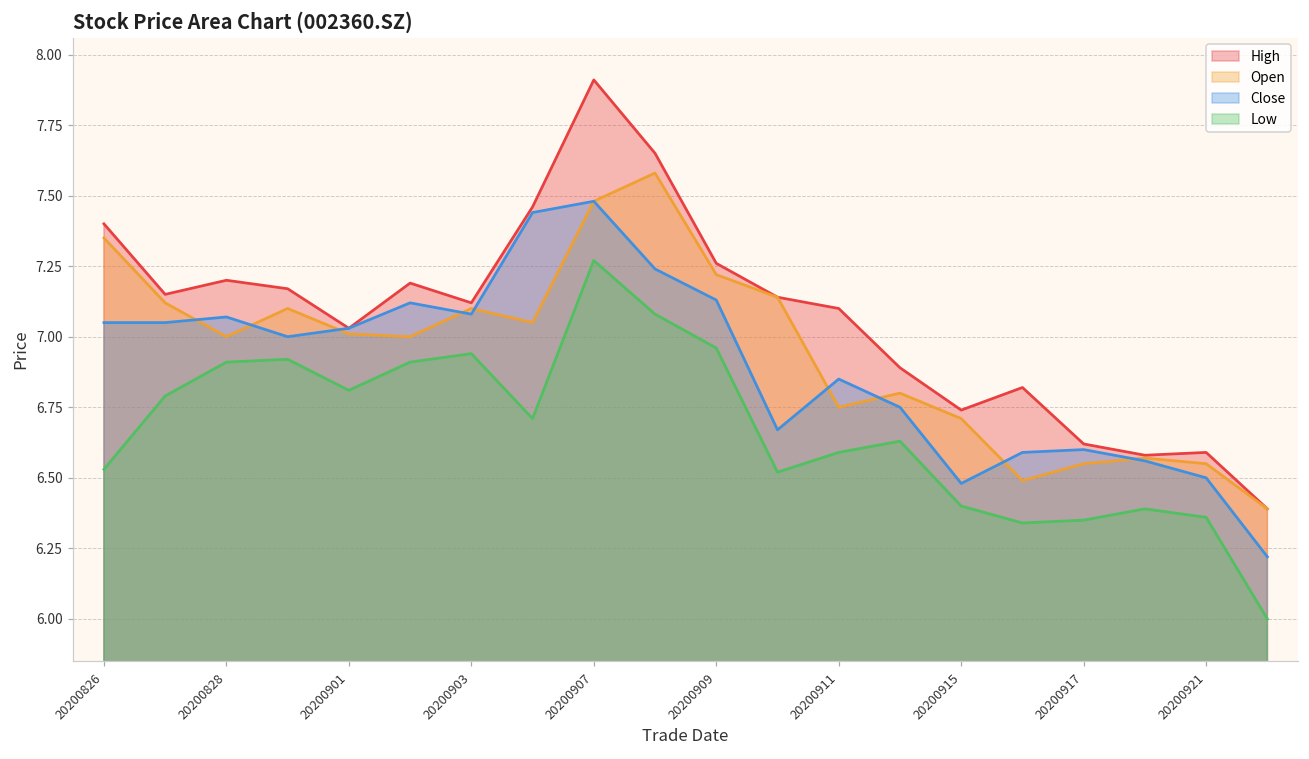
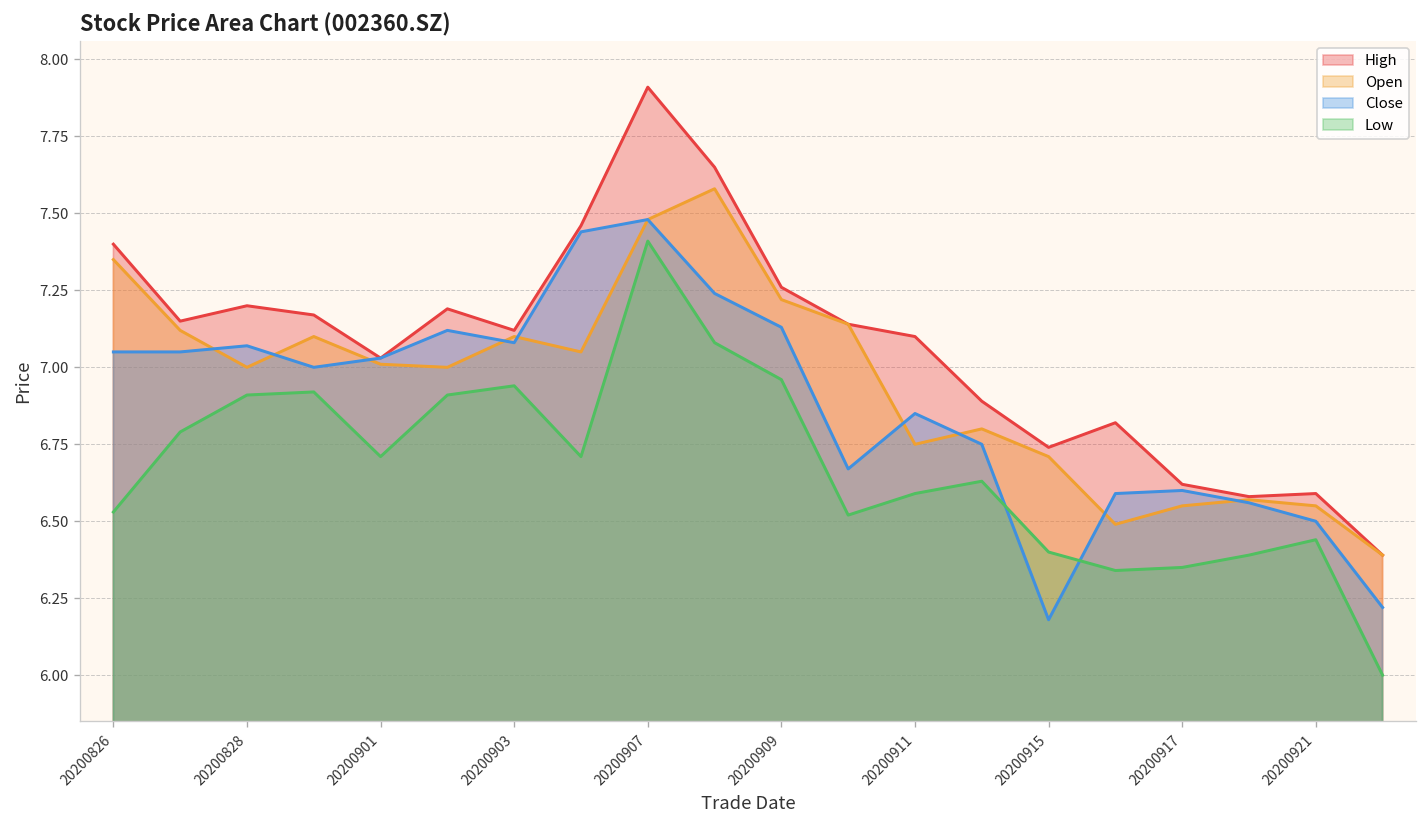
  {
    "Close": {
      "20200826": 7.05,
      "20200828": 7.07,
      "20200903": 7.08,
      "20200909": 7.13,
      "20200911": 6.85,
-     "20200915": 6.48,
+     "20200915": 6.18,
      "20200917": 6.60,
      "20200921": 6.50
    },
    "Low": {
      "20200826": 6.53,
      "20200828": 6.91,
-     "20200901": 6.81,
+     "20200901": 6.71,
      "20200903": 6.94,
-     "20200907": 7.27,
+     "20200907": 7.41,
      "20200909": 6.96,
      "20200911": 6.59,
      "20200915": 6.40,
      "20200917": 6.35,
-     "20200921": 6.36
+     "20200921": 6.44
    }
  }
